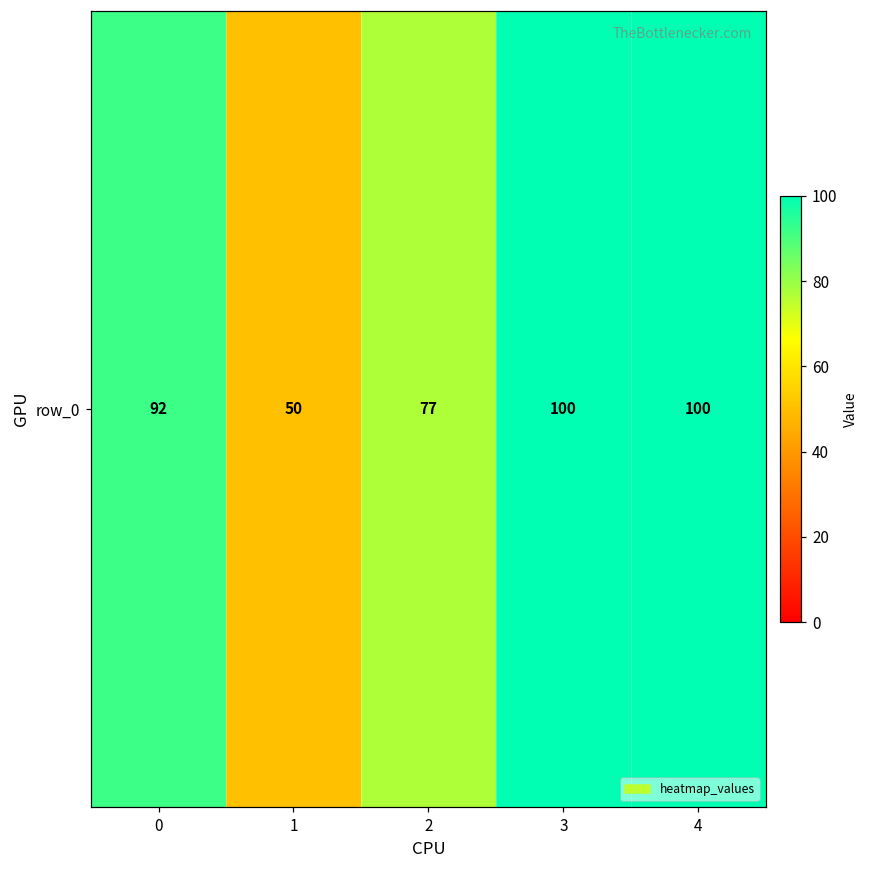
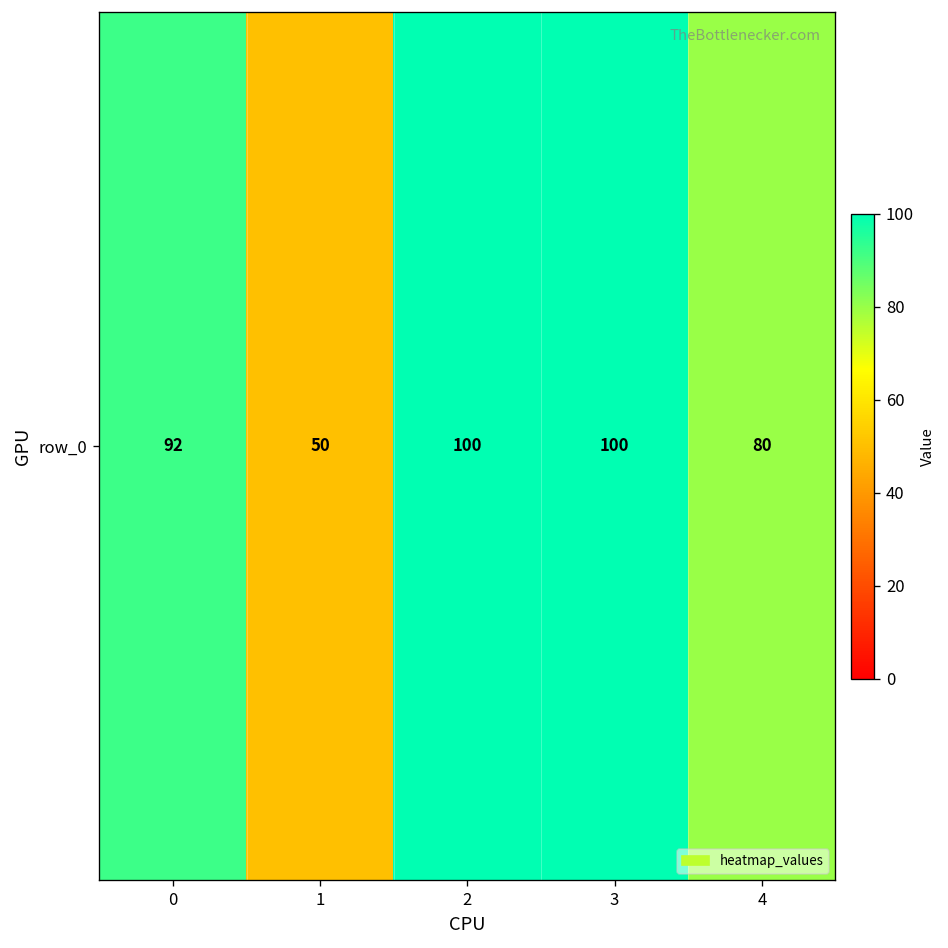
  {
    "row_0": {
      "0": 92,
      "1": 50,
-     "2": 77,
+     "2": 100,
      "3": 100,
-     "4": 100
+     "4": 80
    }
  }
